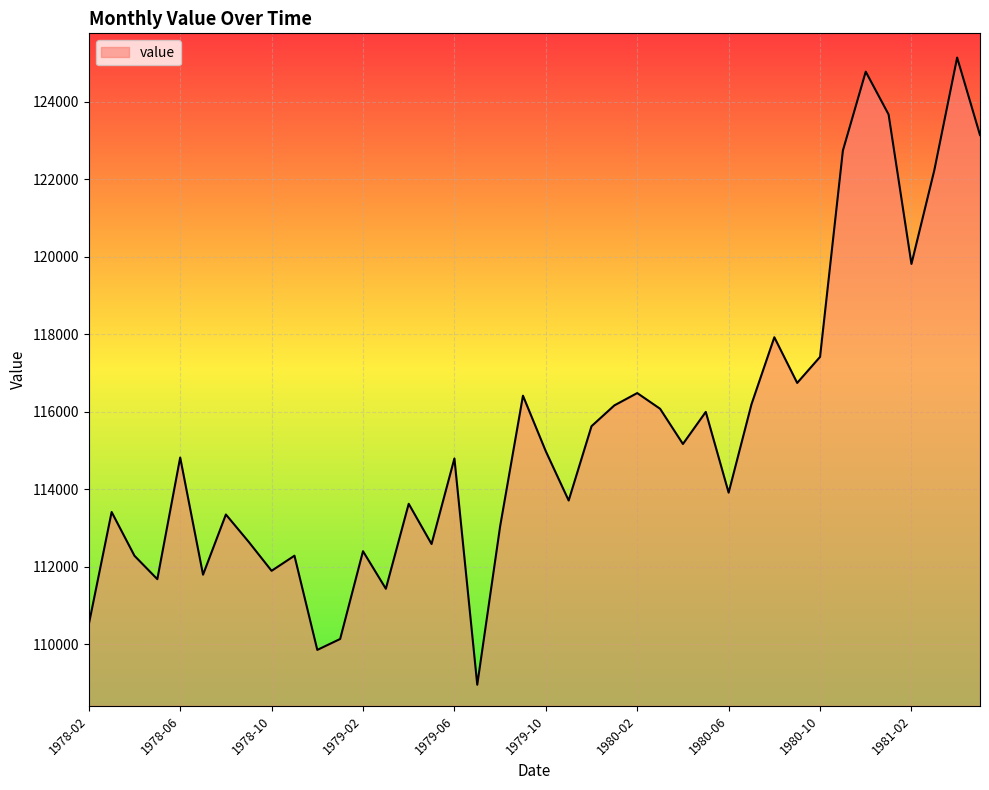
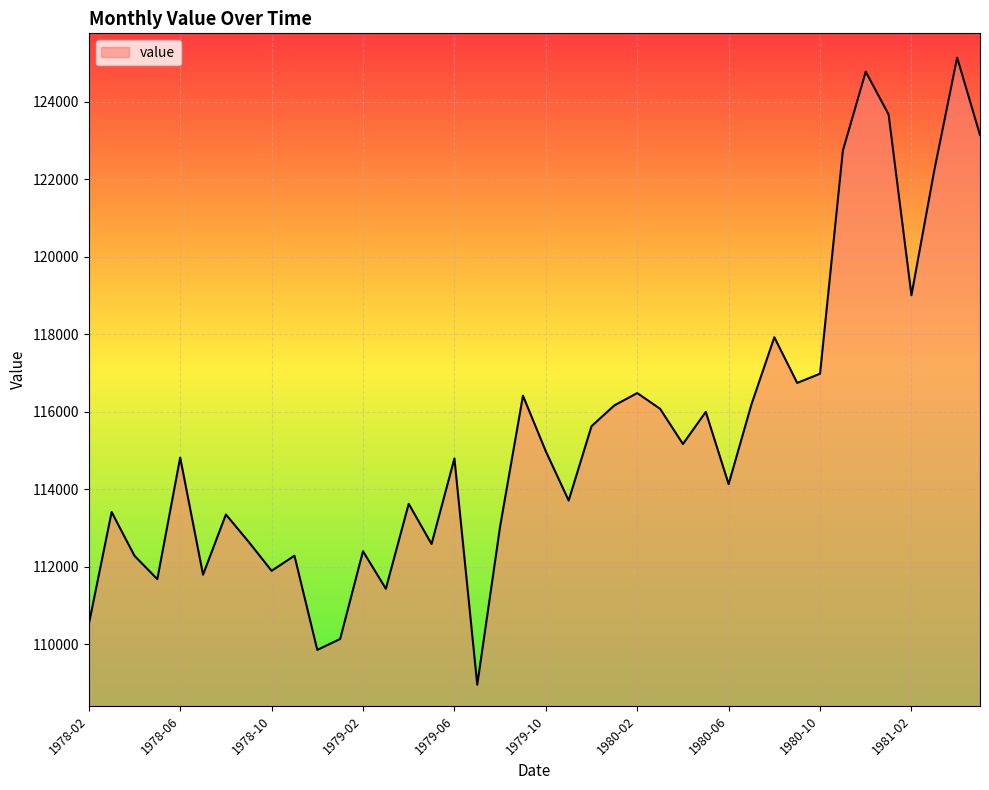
  {
    "1978-02": 110500,
    "1978-06": 114800,
    "1978-10": 111900,
    "1979-02": 112400,
    "1979-06": 114800,
    "1979-10": 115000,
    "1980-02": 116500,
-   "1980-06": 113900,
-   "1980-10": 117400,
-   "1981-02": 119800
+   "1980-06": 114100,
+   "1980-10": 117000,
+   "1981-02": 119000
  }
